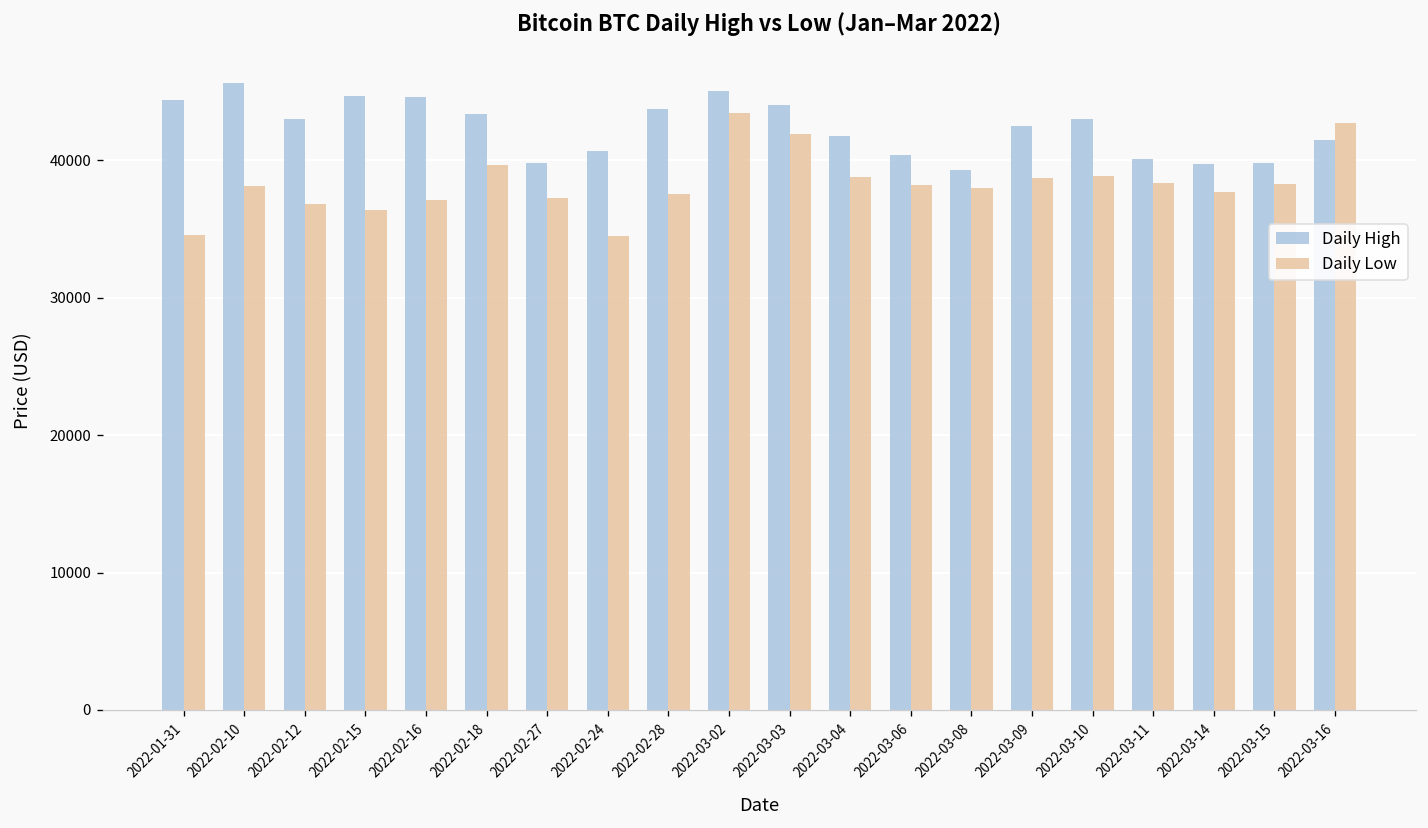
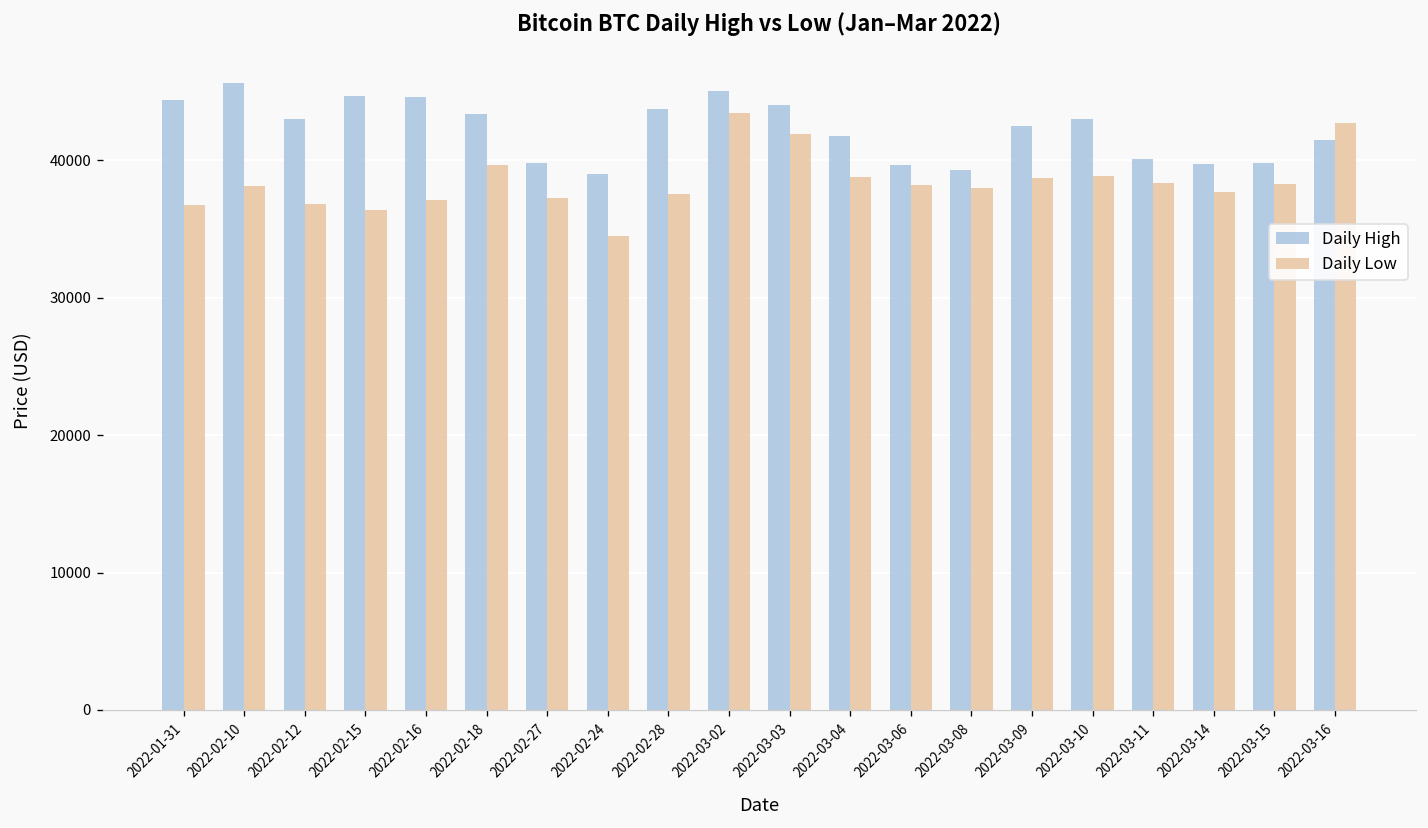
  {
    "Daily High": {
      "2022-01-31": 44400,
      "2022-02-10": 45700,
      "2022-02-12": 43000,
      "2022-02-15": 44700,
      "2022-02-16": 44600,
      "2022-02-18": 43400,
      "2022-02-27": 39800,
-     "2022-02-24": 40700,
+     "2022-02-24": 39000,
      "2022-02-28": 43800,
      "2022-03-02": 45100,
      "2022-03-03": 44000,
      "2022-03-04": 41800,
-     "2022-03-06": 40400,
+     "2022-03-06": 39600,
      "2022-03-08": 39300,
      "2022-03-09": 42500,
      "2022-03-10": 43000,
      "2022-03-11": 40100,
      "2022-03-14": 39700,
      "2022-03-15": 39800,
      "2022-03-16": 41500
    },
    "Daily Low": {
-     "2022-01-31": 34600,
+     "2022-01-31": 36700,
      "2022-02-10": 38100,
      "2022-02-12": 36800,
      "2022-02-15": 36400,
      "2022-02-16": 37100,
      "2022-02-18": 39600,
      "2022-02-27": 37300,
      "2022-02-24": 34500,
      "2022-02-28": 37500,
      "2022-03-02": 43400,
      "2022-03-03": 41900,
      "2022-03-04": 38800,
      "2022-03-06": 38200,
      "2022-03-08": 38000,
      "2022-03-09": 38700,
      "2022-03-10": 38800,
      "2022-03-11": 38300,
      "2022-03-14": 37700,
      "2022-03-15": 38300,
      "2022-03-16": 42700
    }
  }
